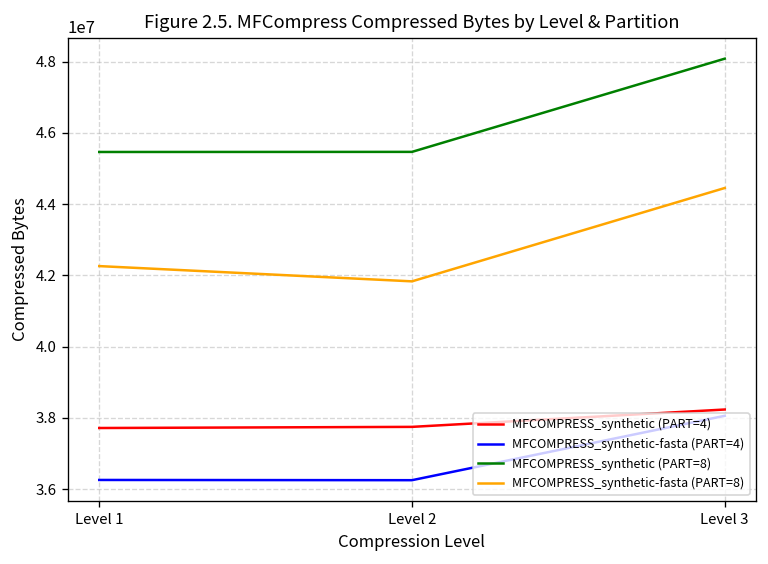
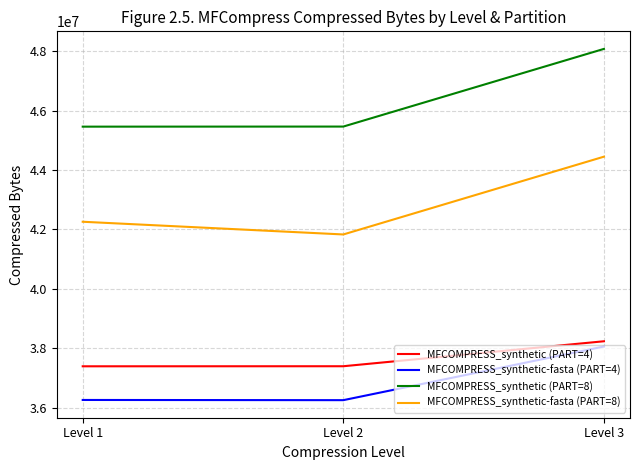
  {
    "MFCOMPRESS_synthetic (PART=4)": {
-     "Level 1": 37700000,
-     "Level 2": 37700000,
+     "Level 1": 37400000,
+     "Level 2": 37400000,
      "Level 3": 38200000
    },
    "MFCOMPRESS_synthetic-fasta (PART=4)": {
      "Level 1": 36300000,
      "Level 2": 36300000
    },
    "MFCOMPRESS_synthetic (PART=8)": {
      "Level 1": 45500000,
      "Level 2": 45500000,
      "Level 3": 48100000
    },
    "MFCOMPRESS_synthetic-fasta (PART=8)": {
      "Level 1": 42300000,
      "Level 2": 41800000,
      "Level 3": 44500000
    }
  }
